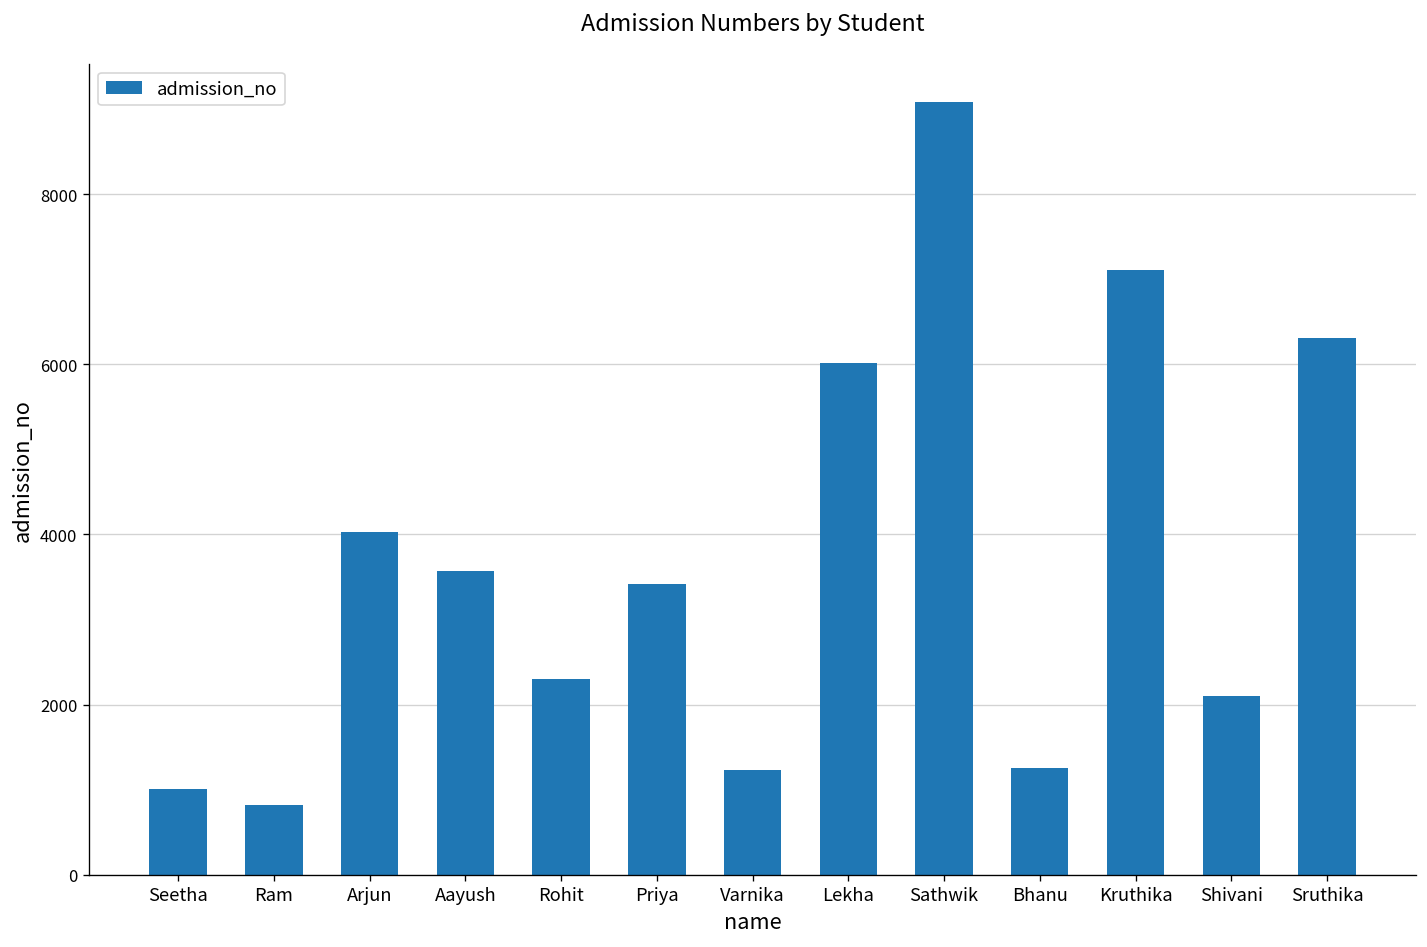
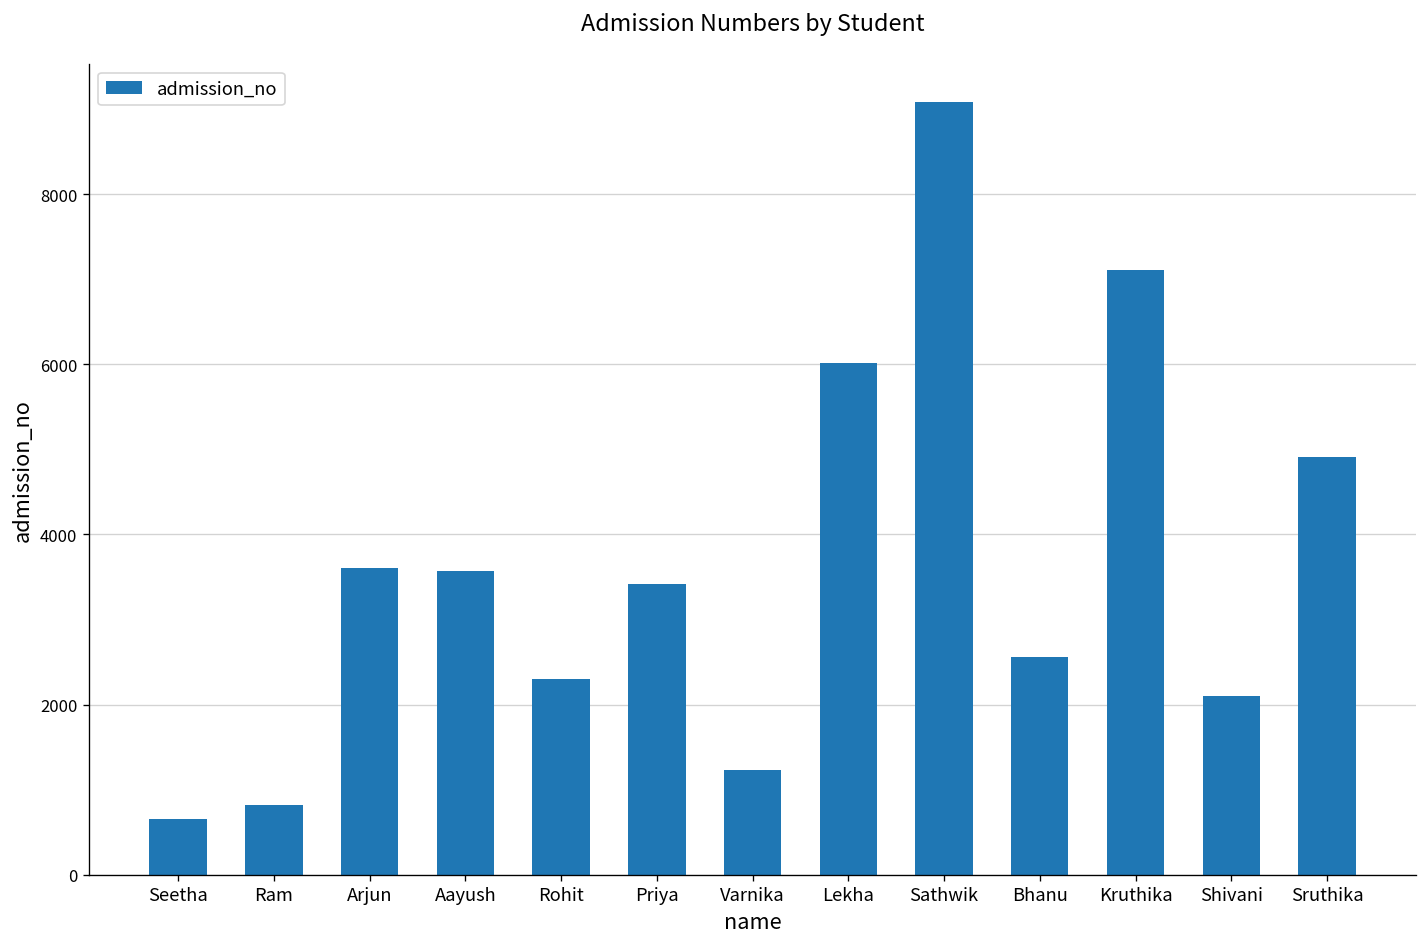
  {
-   "Seetha": 1000,
+   "Seetha": 700,
    "Ram": 800,
-   "Arjun": 4000,
+   "Arjun": 3600,
    "Aayush": 3600,
    "Rohit": 2300,
    "Priya": 3400,
    "Varnika": 1200,
    "Lekha": 6000,
    "Sathwik": 9100,
-   "Bhanu": 1300,
+   "Bhanu": 2600,
    "Kruthika": 7100,
    "Shivani": 2100,
-   "Sruthika": 6300
+   "Sruthika": 4900
  }
